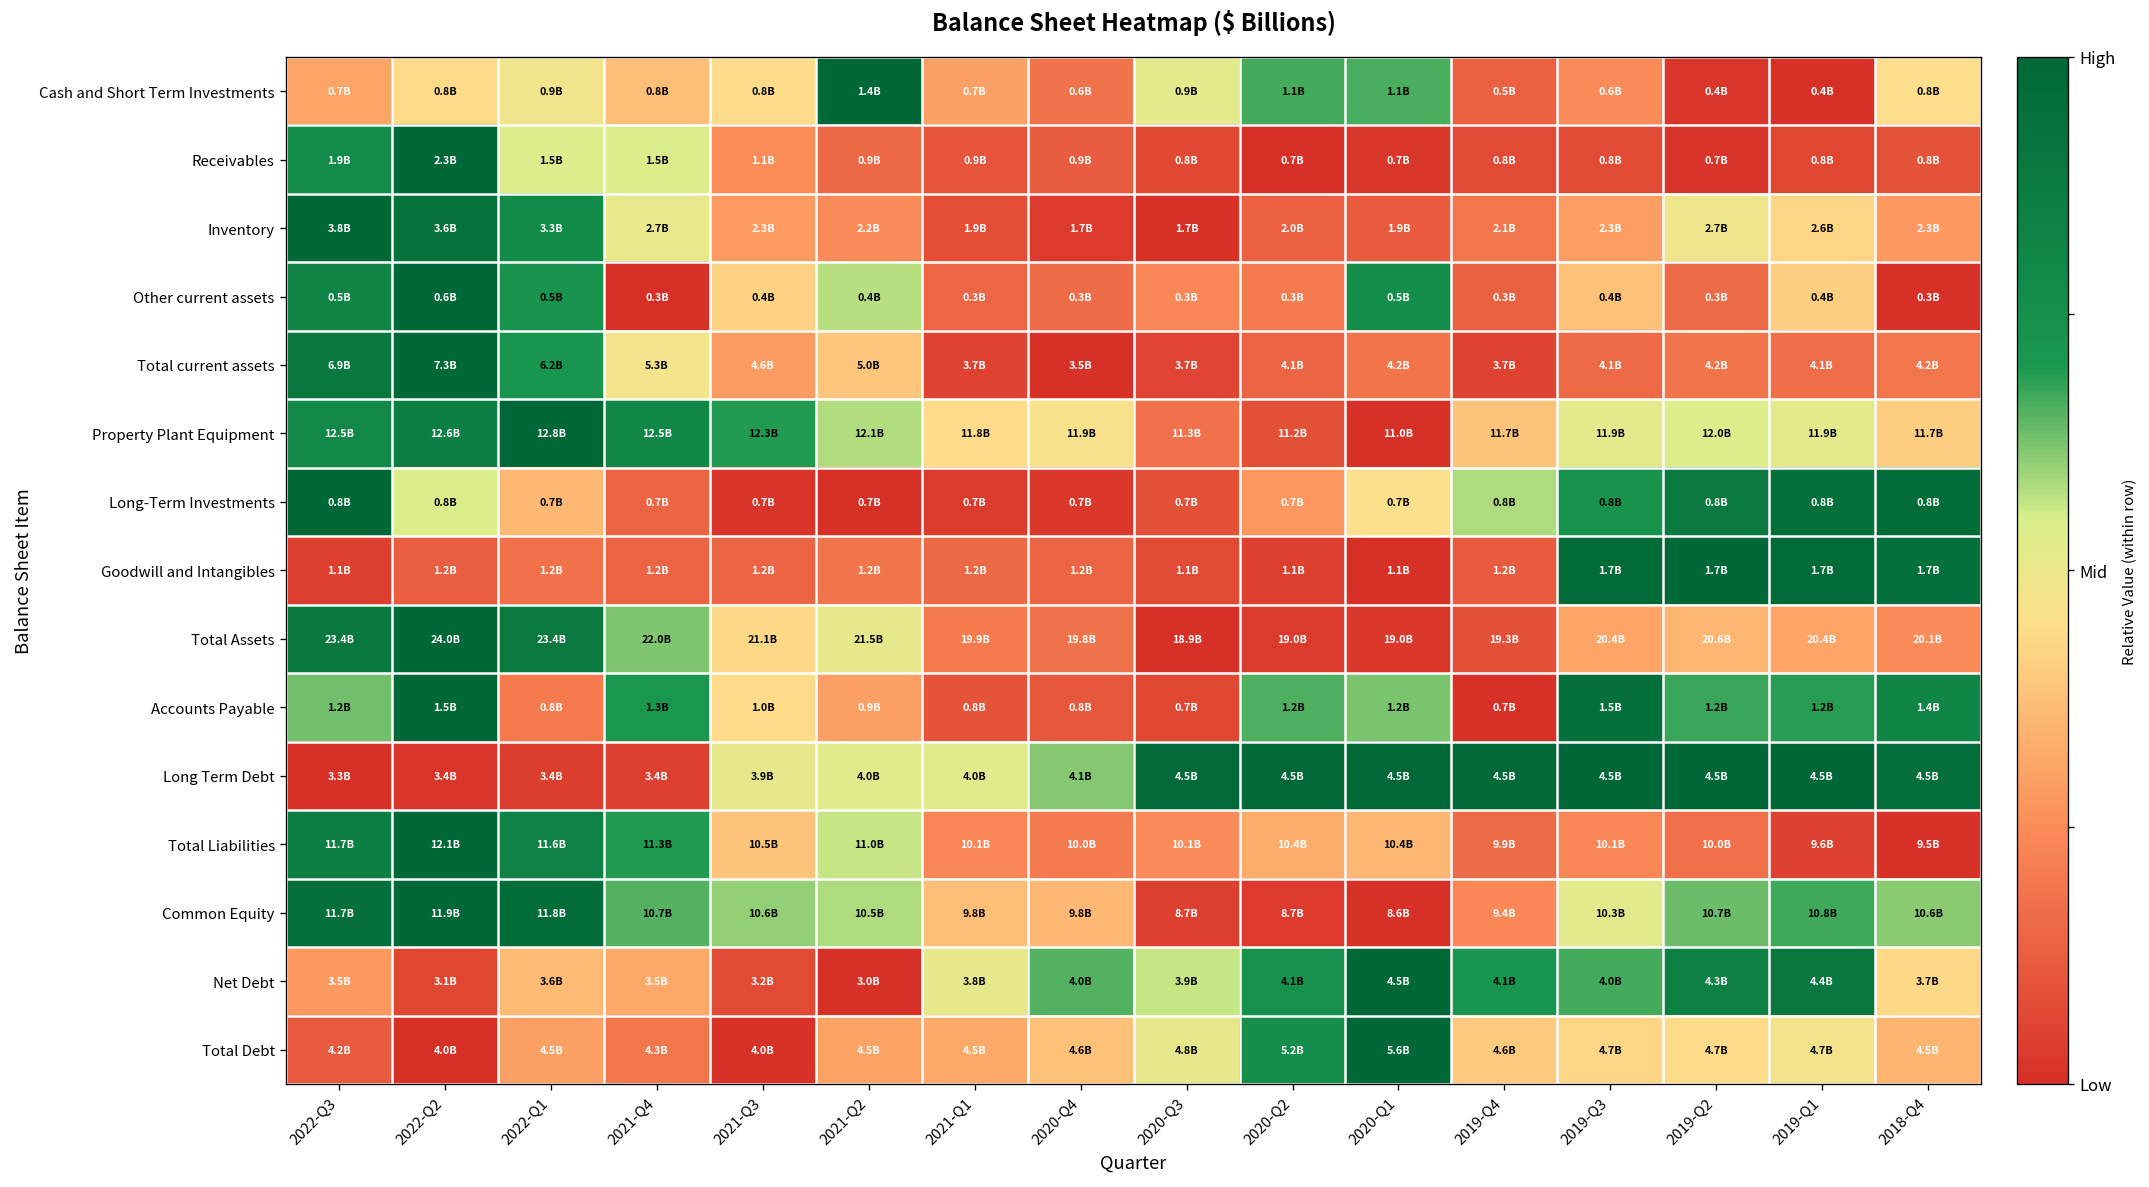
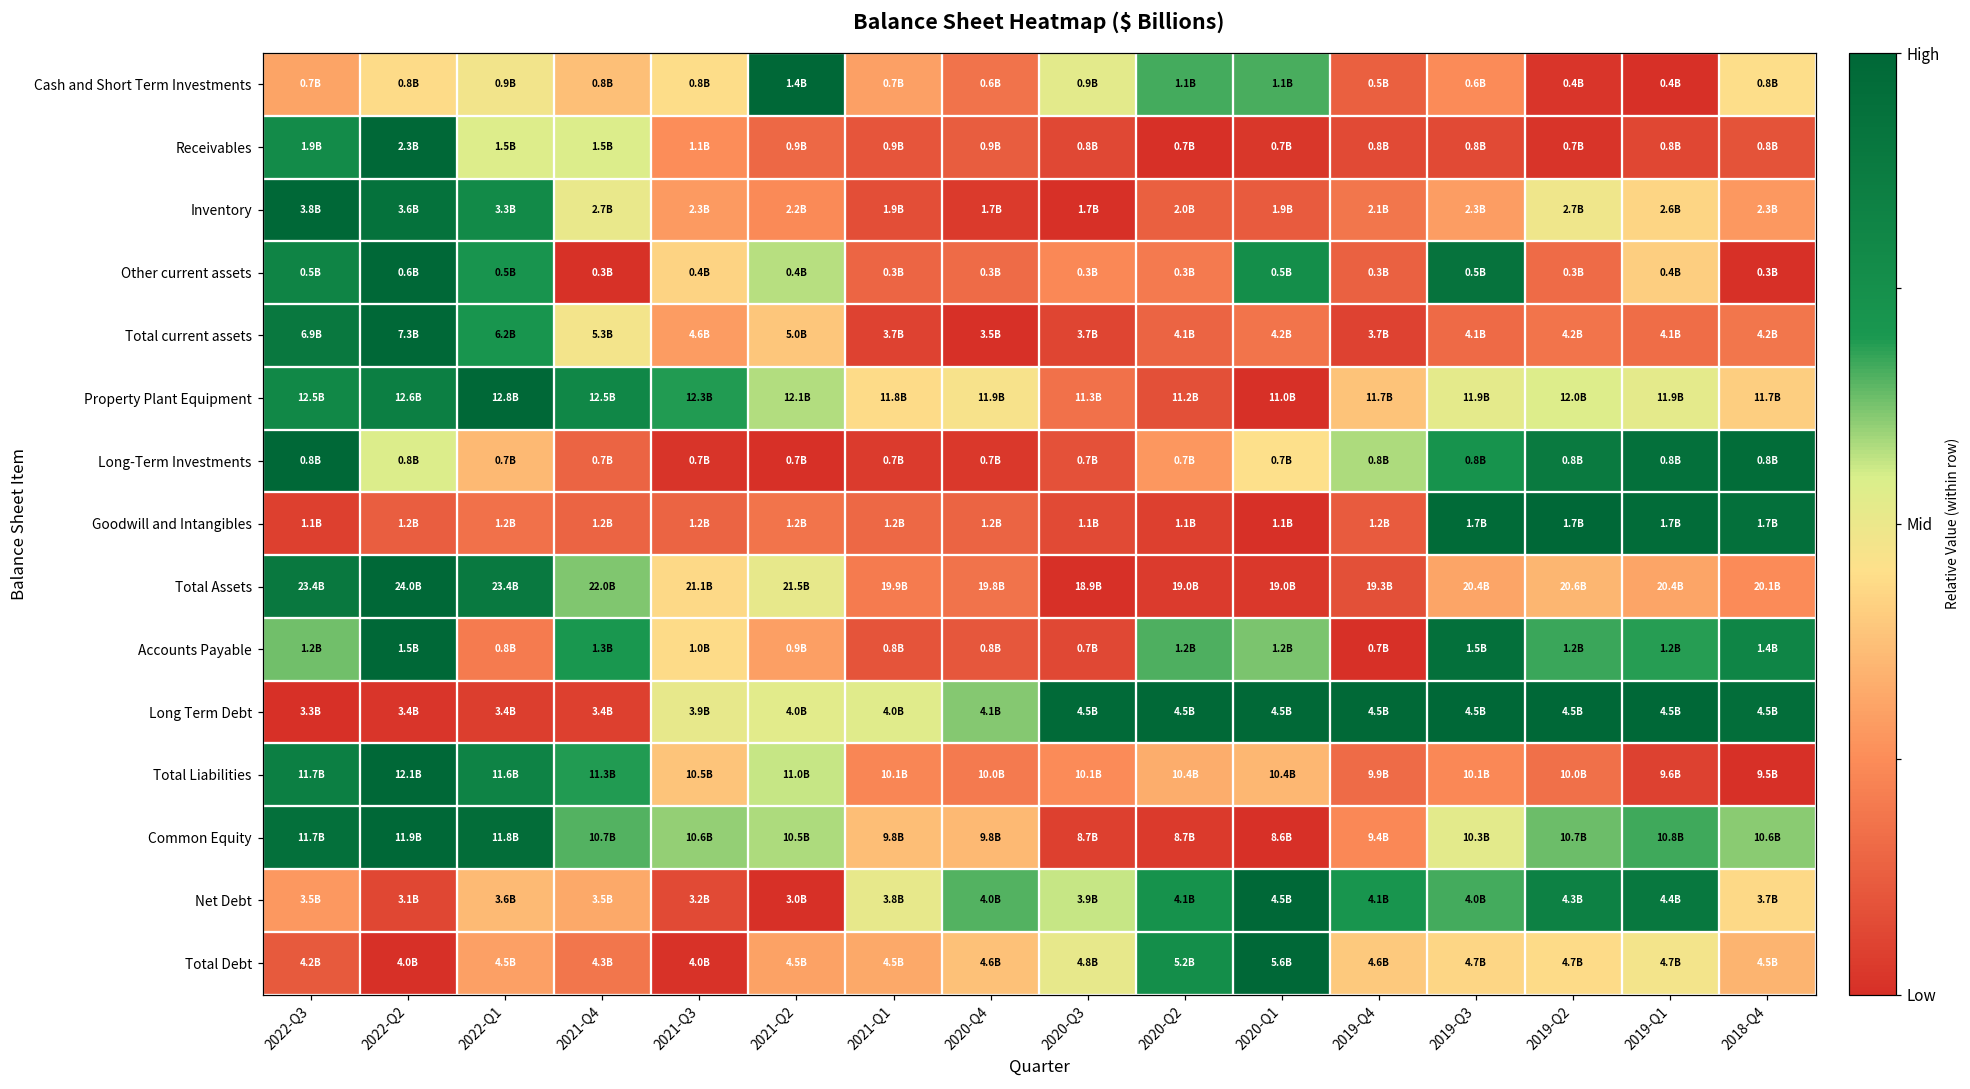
  {
    "Other current assets": {
      "2022-Q3": "0.5B",
      "2022-Q2": "0.6B",
      "2022-Q1": "0.5B",
      "2021-Q4": "0.3B",
      "2021-Q3": "0.4B",
      "2021-Q2": "0.4B",
      "2021-Q1": "0.3B",
      "2020-Q4": "0.3B",
      "2020-Q3": "0.3B",
      "2020-Q2": "0.3B",
      "2020-Q1": "0.5B",
      "2019-Q4": "0.3B",
-     "2019-Q3": "0.4B",
+     "2019-Q3": "0.5B",
      "2019-Q2": "0.3B",
      "2019-Q1": "0.4B",
      "2018-Q4": "0.3B"
    }
  }
